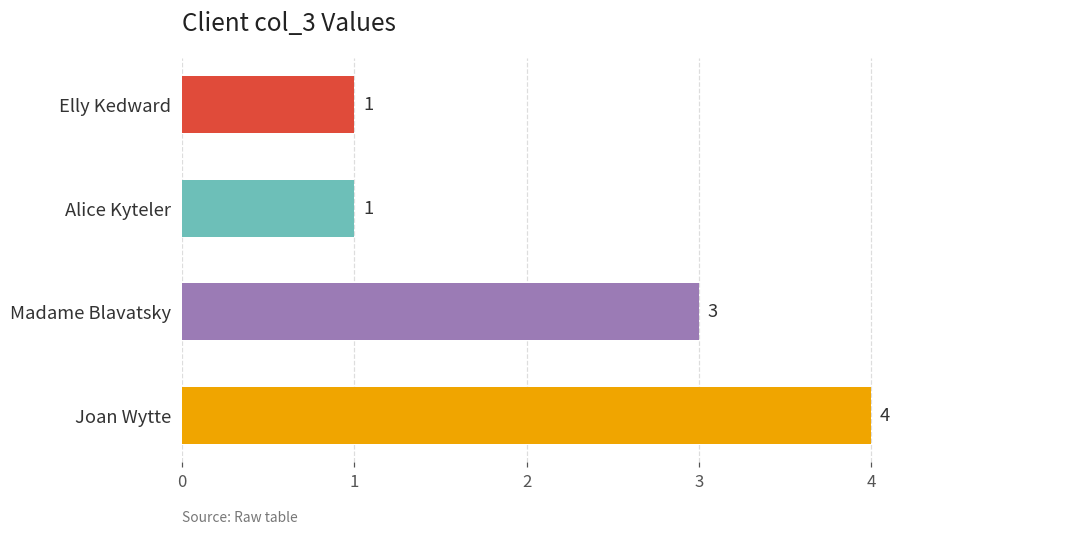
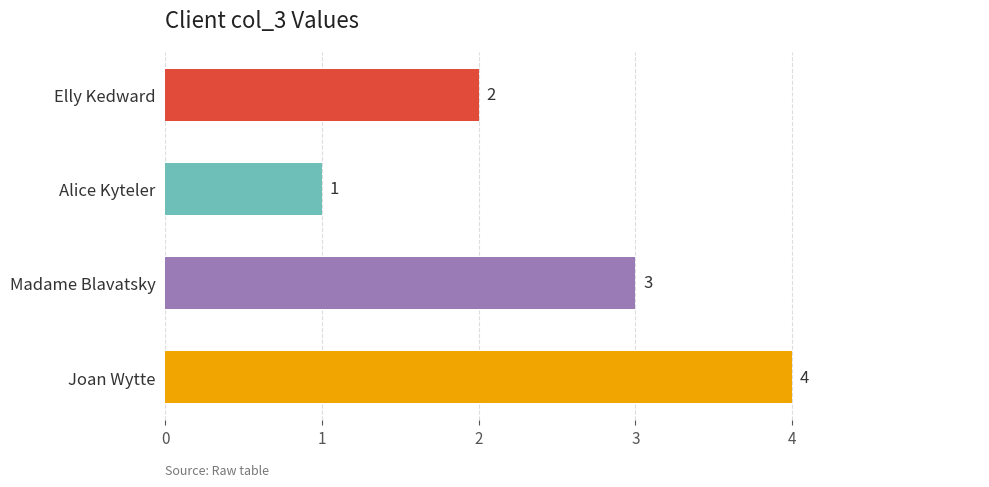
  {
-   "Elly Kedward": 1,
+   "Elly Kedward": 2,
    "Alice Kyteler": 1,
    "Madame Blavatsky": 3,
    "Joan Wytte": 4
  }
